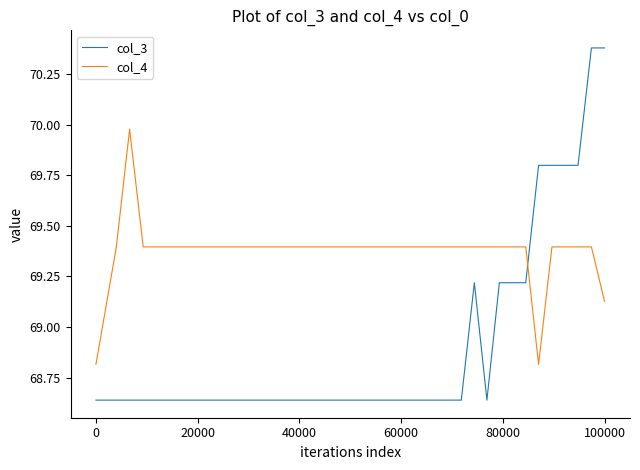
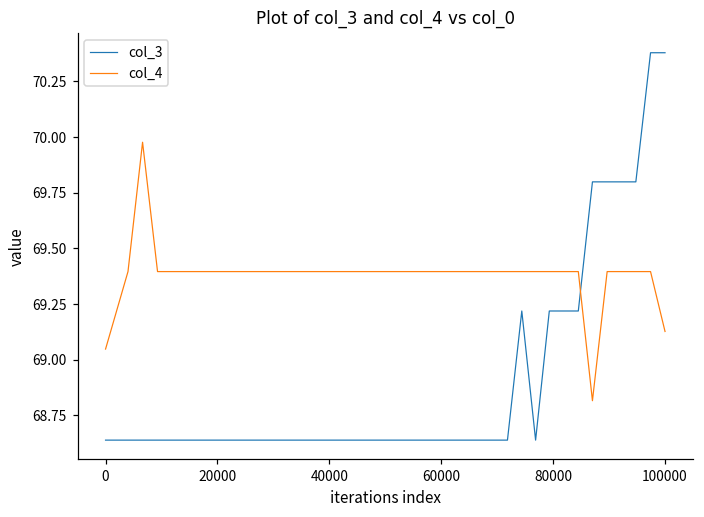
  {
    "col_3": {
      "0": 68.64,
      "100000": 70.38
    },
    "col_4": {
-     "0": 68.82,
+     "0": 69.05,
      "100000": 69.13
    }
  }
